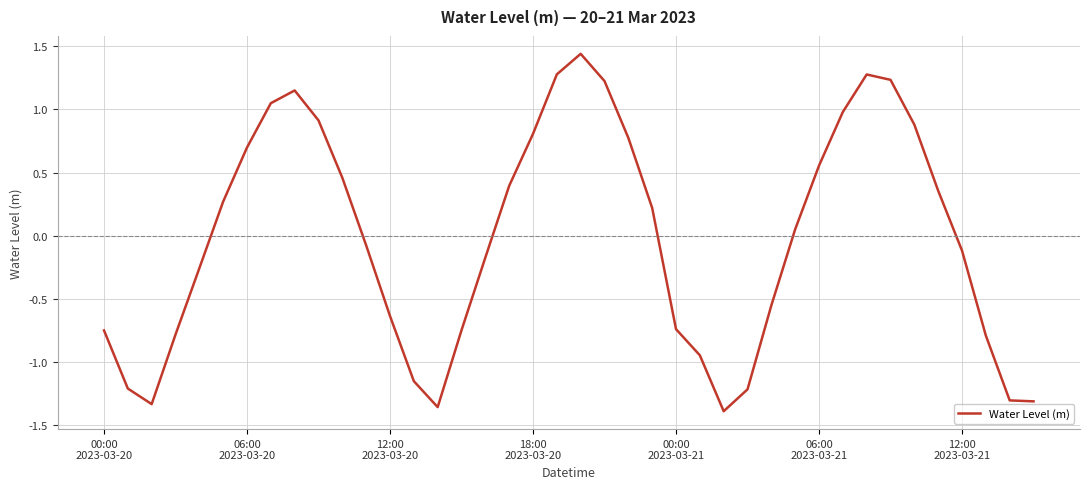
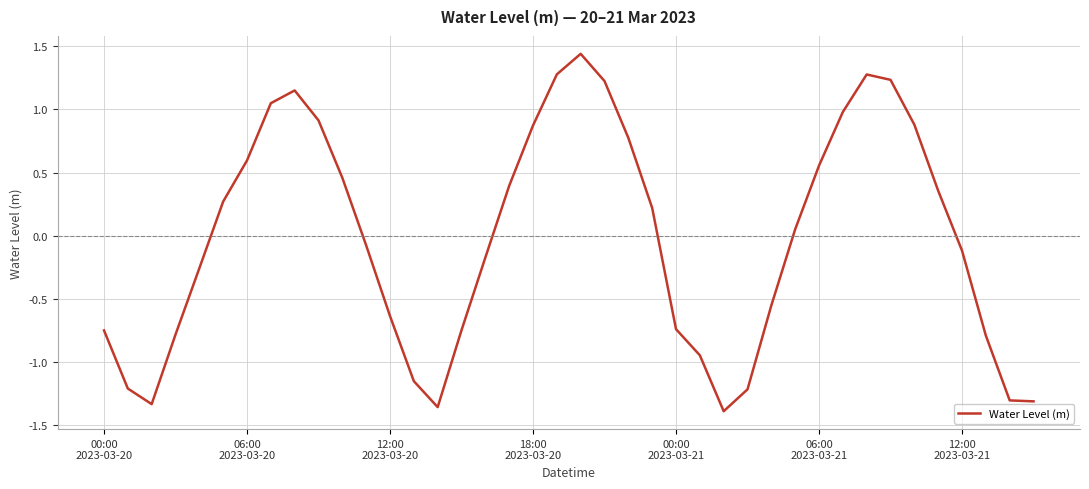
  {
    "00:00 2023-03-20": -0.75,
-   "06:00 2023-03-20": 0.70,
+   "06:00 2023-03-20": 0.60,
    "12:00 2023-03-20": -0.64,
-   "18:00 2023-03-20": 0.81,
+   "18:00 2023-03-20": 0.87,
    "00:00 2023-03-21": -0.74,
    "06:00 2023-03-21": 0.55,
    "12:00 2023-03-21": -0.12
  }
